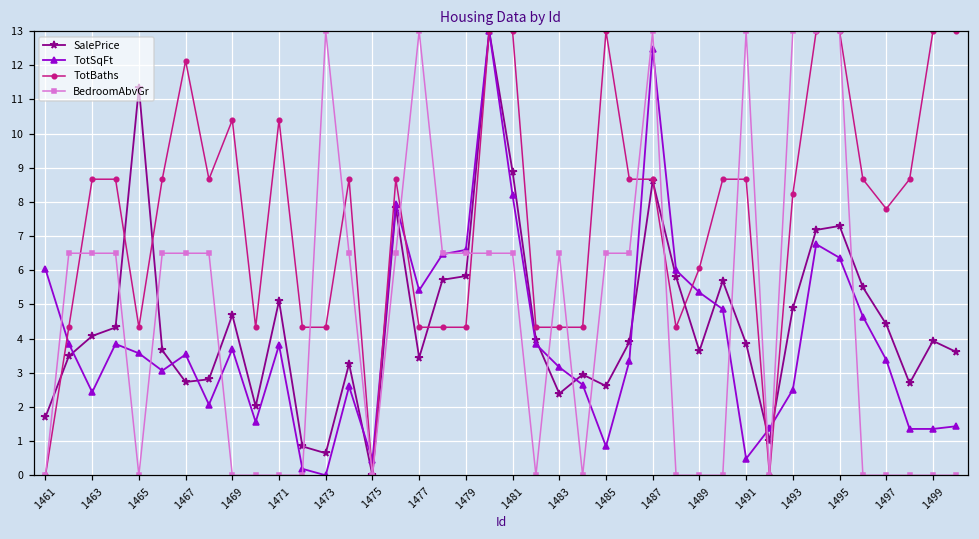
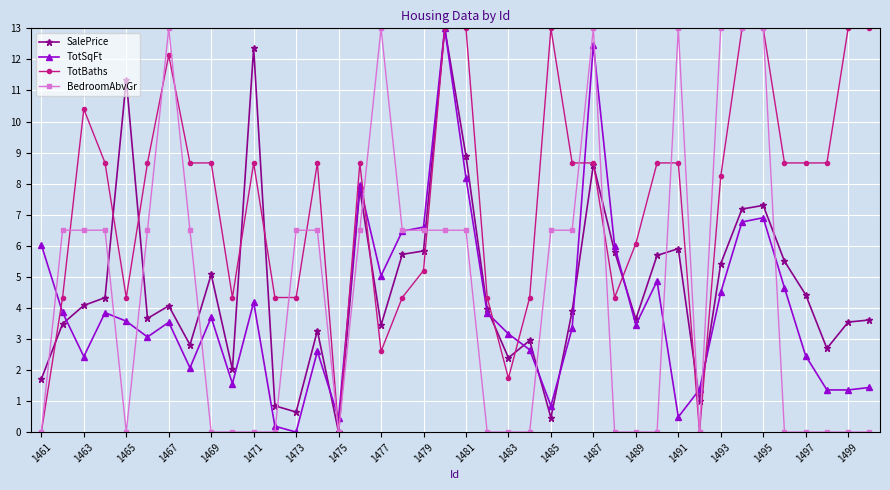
  {
    "SalePrice": {
      "1461": 1.7,
      "1463": 4.1,
-     "1467": 2.7,
-     "1469": 4.7,
-     "1471": 5.1,
+     "1467": 4.1,
+     "1469": 5.1,
+     "1471": 12.4,
      "1473": 0.6,
      "1477": 3.4,
      "1479": 5.8,
      "1481": 8.9,
      "1483": 2.4,
-     "1485": 2.6,
+     "1485": 0.5,
      "1489": 3.6,
-     "1491": 3.9,
-     "1493": 4.9,
+     "1491": 5.9,
+     "1493": 5.4,
      "1495": 7.3,
      "1497": 4.4,
-     "1499": 3.9
+     "1499": 3.5
    },
    "TotSqFt": {
      "1461": 6.0,
      "1463": 2.4,
      "1465": 3.6,
      "1467": 3.5,
      "1469": 3.7,
-     "1471": 3.8,
+     "1471": 4.2,
      "1473": 0.0,
      "1475": 0.5,
-     "1477": 5.4,
+     "1477": 5.0,
      "1479": 6.6,
      "1481": 8.2,
      "1483": 3.2,
      "1485": 0.8,
      "1487": 12.5,
-     "1489": 5.4,
+     "1489": 3.5,
      "1491": 0.5,
-     "1493": 2.5,
-     "1495": 6.4,
-     "1497": 3.4,
+     "1493": 4.5,
+     "1495": 6.9,
+     "1497": 2.5,
      "1499": 1.4
    },
    "TotBaths": {
-     "1463": 8.7,
+     "1463": 10.4,
      "1465": 4.3,
      "1467": 12.1,
-     "1469": 10.4,
-     "1471": 10.4,
+     "1469": 8.7,
+     "1471": 8.7,
      "1473": 4.3,
-     "1477": 4.3,
-     "1479": 4.3,
+     "1477": 2.6,
+     "1479": 5.2,
      "1481": 13.0,
-     "1483": 4.3,
+     "1483": 1.7,
      "1485": 13.0,
      "1489": 6.1,
      "1491": 8.7,
      "1493": 8.2,
-     "1497": 7.8,
+     "1497": 8.7,
      "1499": 13.0
    },
    "BedroomAbvGr": {
      "1463": 6.5,
      "1465": 0.0,
-     "1467": 6.5,
+     "1467": 13.0,
      "1469": 0.0,
      "1471": 0.0,
-     "1473": 13.0,
+     "1473": 6.5,
      "1477": 13.0,
      "1479": 6.5,
      "1481": 6.5,
-     "1483": 6.5,
+     "1483": 0.0,
      "1485": 6.5,
      "1487": 13.0,
      "1489": 0.0,
      "1491": 13.0,
      "1493": 13.0,
      "1497": 0.0,
      "1499": 0.0
    }
  }
